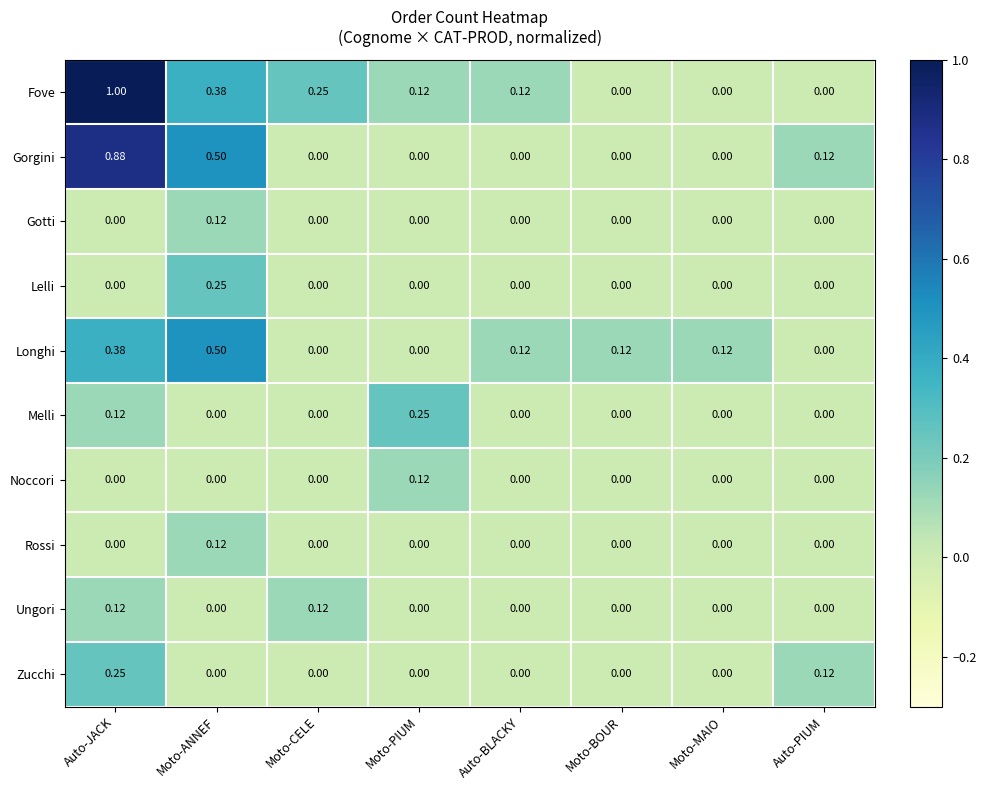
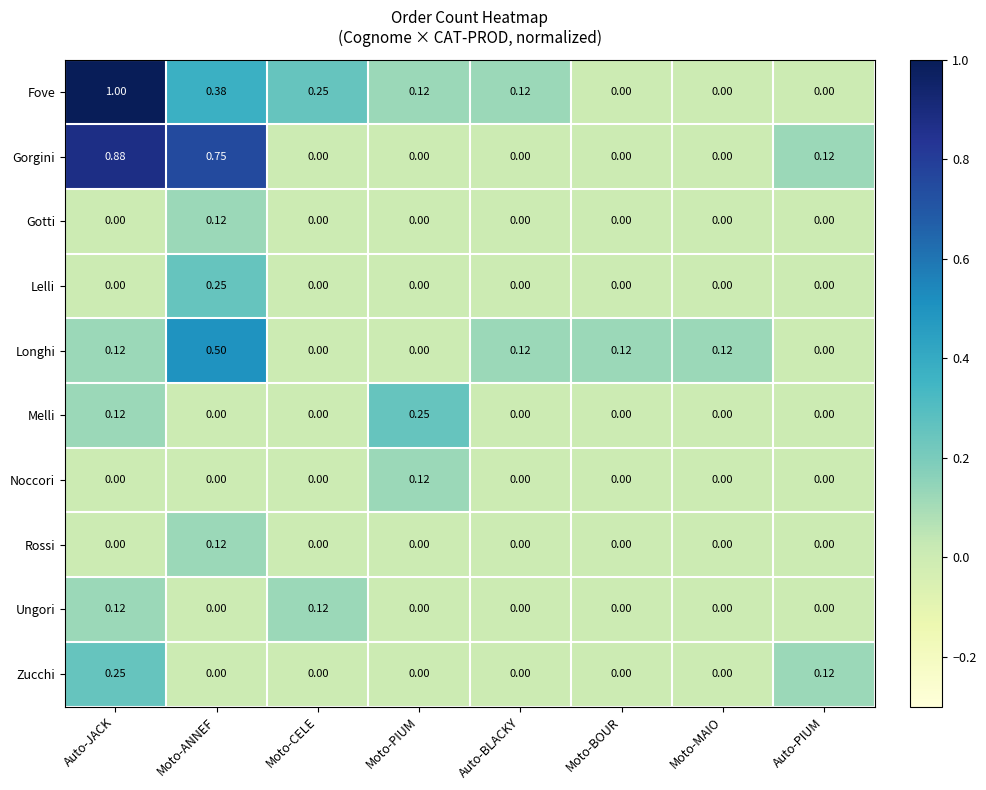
  {
    "Fove": {
      "Auto-JACK": 1.00,
      "Moto-ANNEF": 0.38,
      "Moto-CELE": 0.25,
      "Moto-PIUM": 0.12,
      "Auto-BLACKY": 0.12,
      "Moto-BOUR": 0.00,
      "Moto-MAIO": 0.00,
      "Auto-PIUM": 0.00
    },
    "Gorgini": {
      "Auto-JACK": 0.88,
-     "Moto-ANNEF": 0.50,
+     "Moto-ANNEF": 0.75,
      "Moto-CELE": 0.00,
      "Moto-PIUM": 0.00,
      "Auto-BLACKY": 0.00,
      "Moto-BOUR": 0.00,
      "Moto-MAIO": 0.00,
      "Auto-PIUM": 0.12
    },
    "Gotti": {
      "Auto-JACK": 0.00,
      "Moto-ANNEF": 0.12,
      "Moto-CELE": 0.00,
      "Moto-PIUM": 0.00,
      "Auto-BLACKY": 0.00,
      "Moto-BOUR": 0.00,
      "Moto-MAIO": 0.00,
      "Auto-PIUM": 0.00
    },
    "Lelli": {
      "Auto-JACK": 0.00,
      "Moto-ANNEF": 0.25,
      "Moto-CELE": 0.00,
      "Moto-PIUM": 0.00,
      "Auto-BLACKY": 0.00,
      "Moto-BOUR": 0.00,
      "Moto-MAIO": 0.00,
      "Auto-PIUM": 0.00
    },
    "Longhi": {
-     "Auto-JACK": 0.38,
+     "Auto-JACK": 0.12,
      "Moto-ANNEF": 0.50,
      "Moto-CELE": 0.00,
      "Moto-PIUM": 0.00,
      "Auto-BLACKY": 0.12,
      "Moto-BOUR": 0.12,
      "Moto-MAIO": 0.12,
      "Auto-PIUM": 0.00
    },
    "Melli": {
      "Auto-JACK": 0.12,
      "Moto-ANNEF": 0.00,
      "Moto-CELE": 0.00,
      "Moto-PIUM": 0.25,
      "Auto-BLACKY": 0.00,
      "Moto-BOUR": 0.00,
      "Moto-MAIO": 0.00,
      "Auto-PIUM": 0.00
    },
    "Noccori": {
      "Auto-JACK": 0.00,
      "Moto-ANNEF": 0.00,
      "Moto-CELE": 0.00,
      "Moto-PIUM": 0.12,
      "Auto-BLACKY": 0.00,
      "Moto-BOUR": 0.00,
      "Moto-MAIO": 0.00,
      "Auto-PIUM": 0.00
    },
    "Rossi": {
      "Auto-JACK": 0.00,
      "Moto-ANNEF": 0.12,
      "Moto-CELE": 0.00,
      "Moto-PIUM": 0.00,
      "Auto-BLACKY": 0.00,
      "Moto-BOUR": 0.00,
      "Moto-MAIO": 0.00,
      "Auto-PIUM": 0.00
    },
    "Ungori": {
      "Auto-JACK": 0.12,
      "Moto-ANNEF": 0.00,
      "Moto-CELE": 0.12,
      "Moto-PIUM": 0.00,
      "Auto-BLACKY": 0.00,
      "Moto-BOUR": 0.00,
      "Moto-MAIO": 0.00,
      "Auto-PIUM": 0.00
    },
    "Zucchi": {
      "Auto-JACK": 0.25,
      "Moto-ANNEF": 0.00,
      "Moto-CELE": 0.00,
      "Moto-PIUM": 0.00,
      "Auto-BLACKY": 0.00,
      "Moto-BOUR": 0.00,
      "Moto-MAIO": 0.00,
      "Auto-PIUM": 0.12
    }
  }
